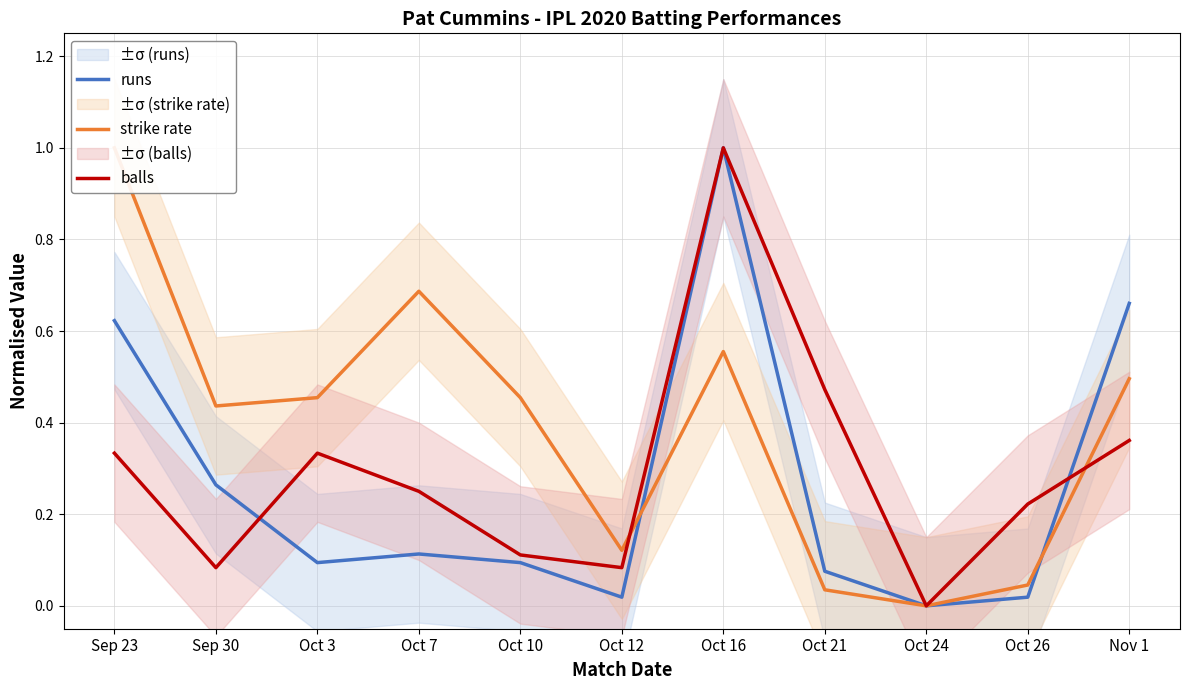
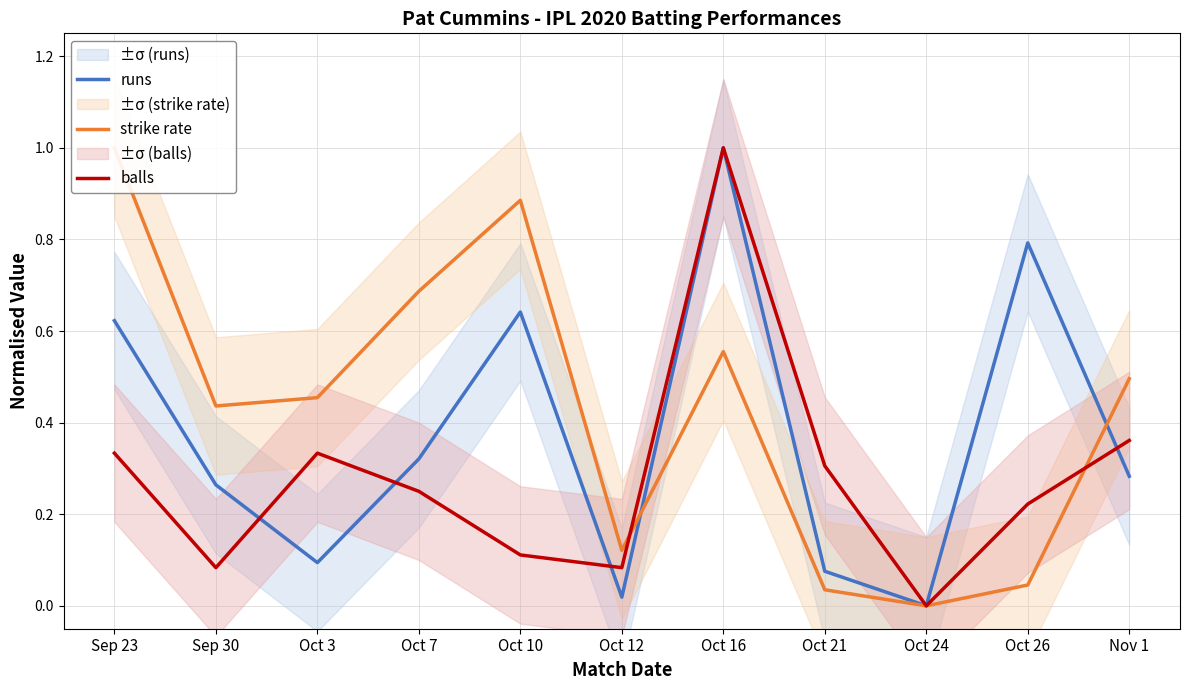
  {
    "runs": {
      "Sep 23": 0.62,
      "Sep 30": 0.26,
      "Oct 3": 0.09,
-     "Oct 7": 0.11,
-     "Oct 10": 0.09,
+     "Oct 7": 0.32,
+     "Oct 10": 0.64,
      "Oct 12": 0.02,
      "Oct 21": 0.08,
-     "Oct 26": 0.02,
-     "Nov 1": 0.66
+     "Oct 26": 0.79,
+     "Nov 1": 0.28
    },
    "strike rate": {
      "Sep 30": 0.44,
      "Oct 3": 0.45,
      "Oct 7": 0.69,
-     "Oct 10": 0.45,
+     "Oct 10": 0.89,
      "Oct 12": 0.12,
      "Oct 16": 0.56,
      "Oct 21": 0.03,
      "Oct 26": 0.05,
      "Nov 1": 0.50
    },
    "balls": {
      "Sep 23": 0.33,
      "Sep 30": 0.08,
      "Oct 3": 0.33,
      "Oct 7": 0.25,
      "Oct 10": 0.11,
      "Oct 12": 0.08,
-     "Oct 21": 0.47,
+     "Oct 21": 0.31,
      "Oct 26": 0.22,
      "Nov 1": 0.36
    }
  }
